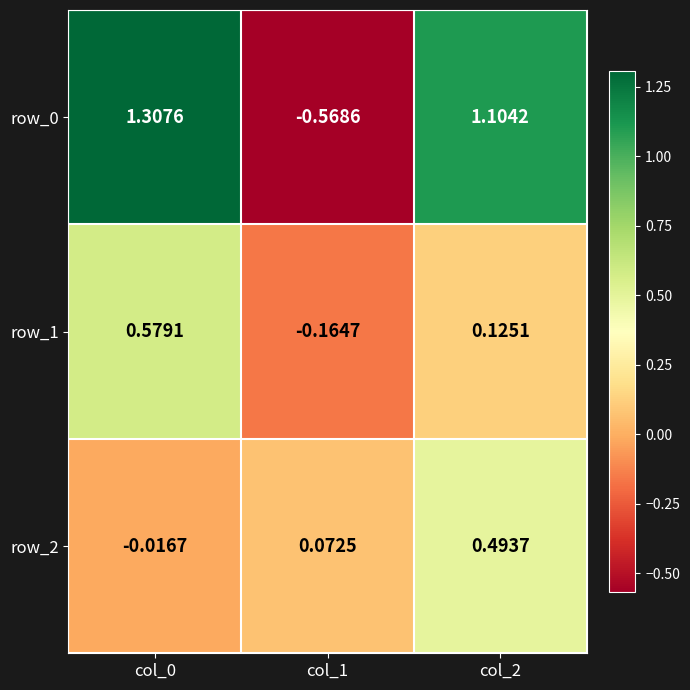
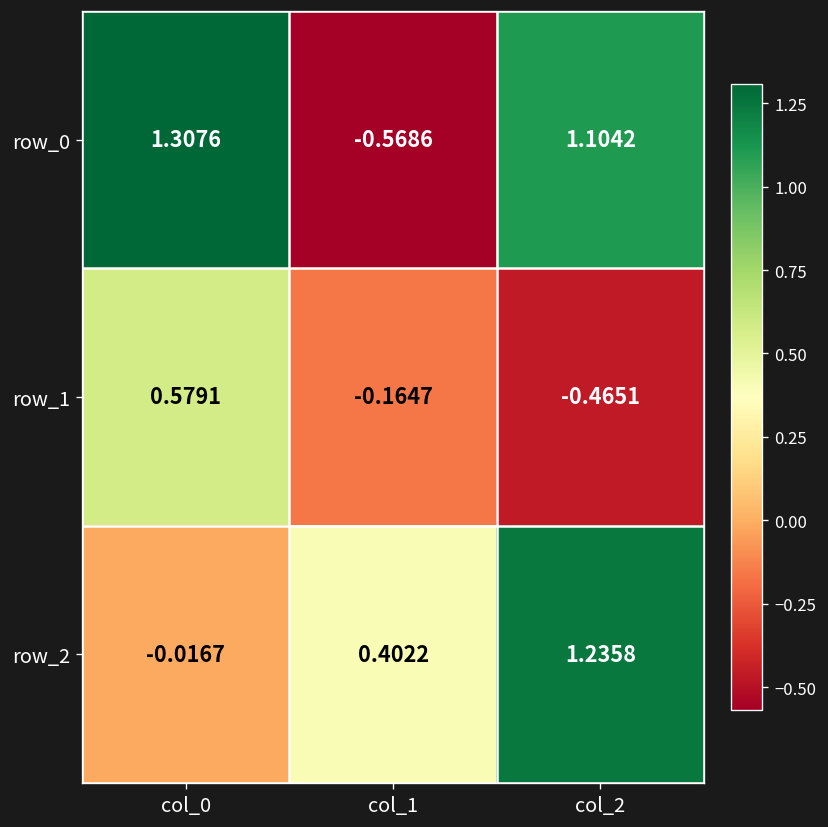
  {
    "row_0": {
      "col_0": 1.3076,
      "col_1": -0.5686,
      "col_2": 1.1042
    },
    "row_1": {
      "col_0": 0.5791,
      "col_1": -0.1647,
-     "col_2": 0.1251
+     "col_2": -0.4651
    },
    "row_2": {
      "col_0": -0.0167,
-     "col_1": 0.0725,
-     "col_2": 0.4937
+     "col_1": 0.4022,
+     "col_2": 1.2358
    }
  }
